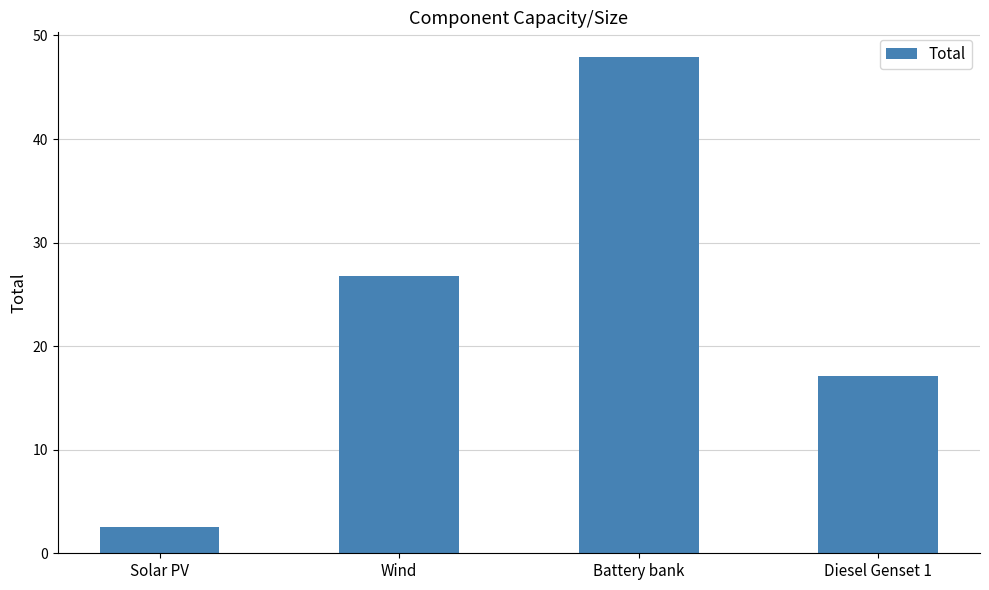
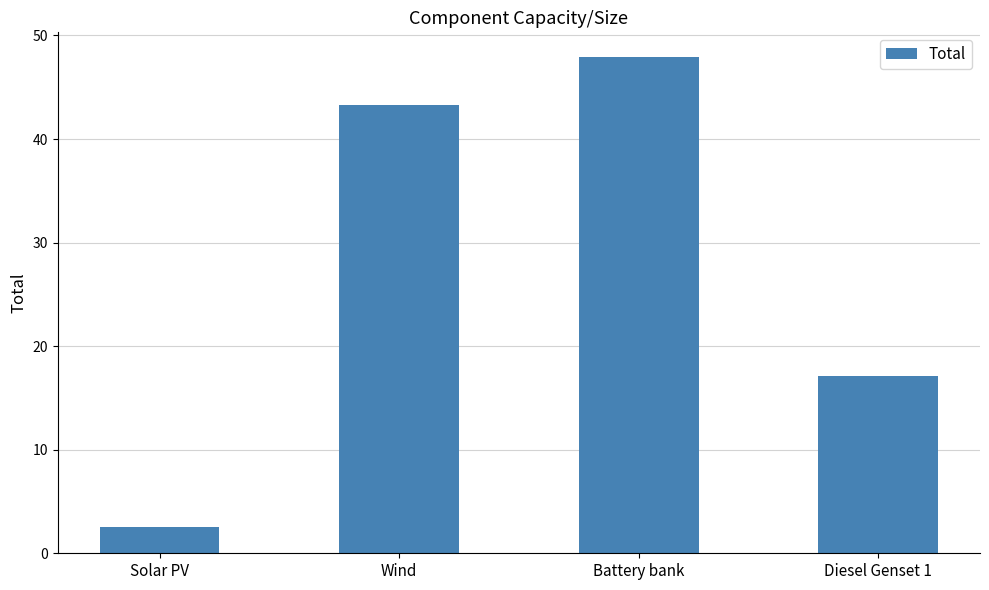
  {
    "Solar PV": 2.6,
-   "Wind": 26.7,
+   "Wind": 43.3,
    "Battery bank": 47.9,
    "Diesel Genset 1": 17.1
  }
